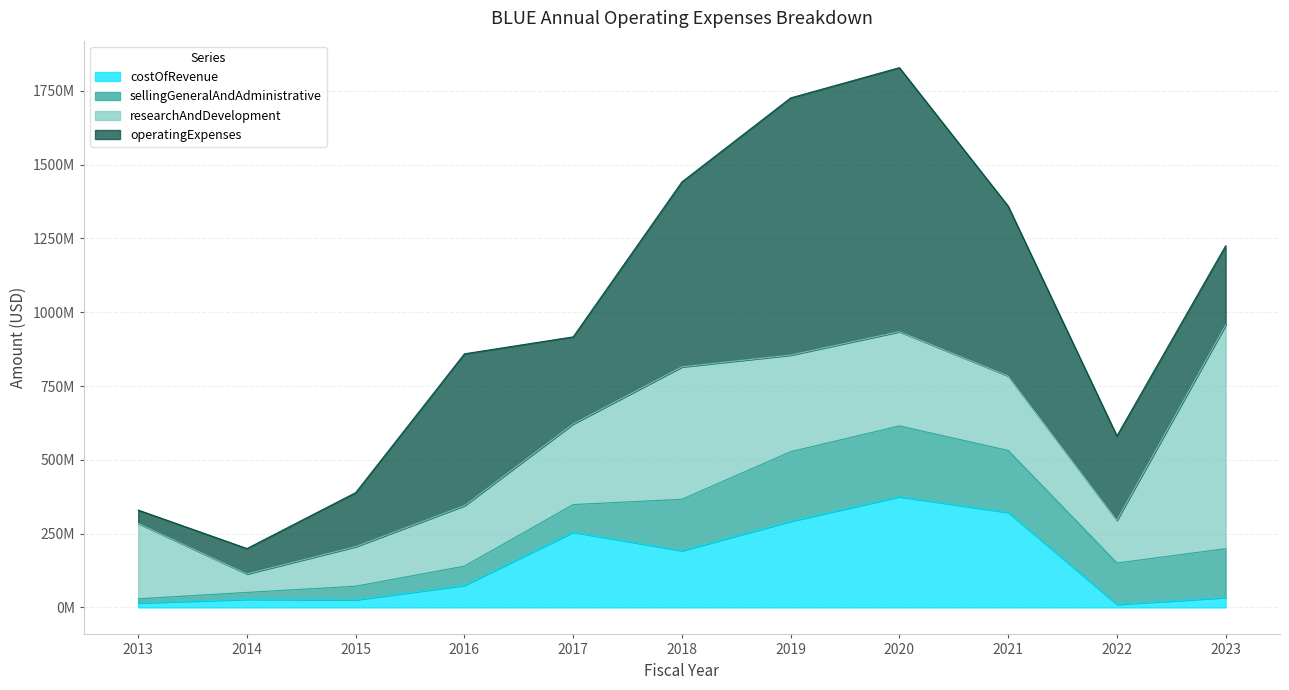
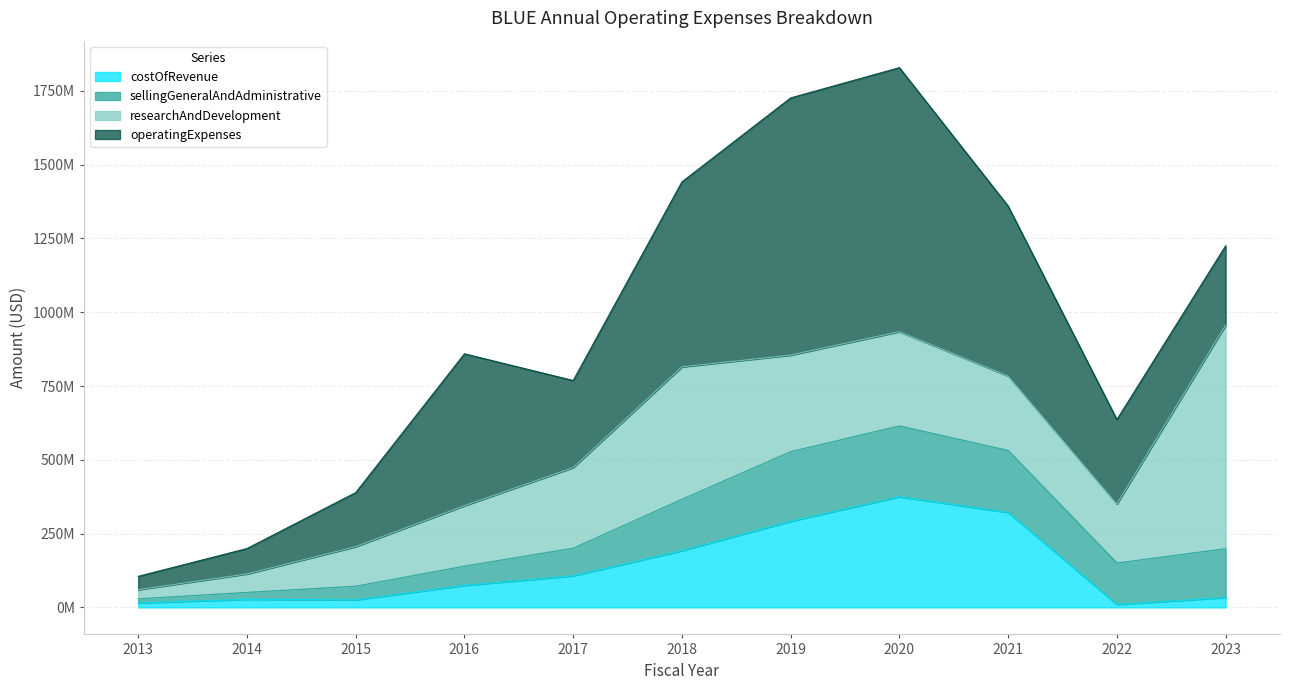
  {
    "costOfRevenue": {
      "2013": 20000000,
      "2014": 30000000,
      "2015": 30000000,
      "2016": 70000000,
-     "2017": 250000000,
+     "2017": 110000000,
      "2018": 190000000,
      "2019": 290000000,
      "2020": 370000000,
      "2021": 320000000,
      "2022": 10000000,
      "2023": 30000000
    },
    "sellingGeneralAndAdministrative": {
      "2013": 10000000,
      "2014": 20000000,
      "2015": 50000000,
      "2016": 70000000,
      "2017": 90000000,
      "2018": 170000000,
      "2019": 240000000,
      "2020": 240000000,
      "2021": 210000000,
      "2022": 140000000,
      "2023": 170000000
    },
    "researchAndDevelopment": {
-     "2013": 260000000,
+     "2013": 30000000,
      "2014": 60000000,
      "2015": 130000000,
      "2016": 200000000,
      "2017": 270000000,
      "2018": 450000000,
      "2019": 330000000,
      "2020": 320000000,
      "2021": 250000000,
-     "2022": 140000000,
+     "2022": 200000000,
      "2023": 760000000
    },
    "operatingExpenses": {
      "2013": 50000000,
      "2014": 90000000,
      "2015": 180000000,
      "2016": 510000000,
      "2017": 290000000,
      "2018": 630000000,
      "2019": 870000000,
      "2020": 890000000,
      "2021": 580000000,
      "2022": 290000000,
      "2023": 270000000
    }
  }
